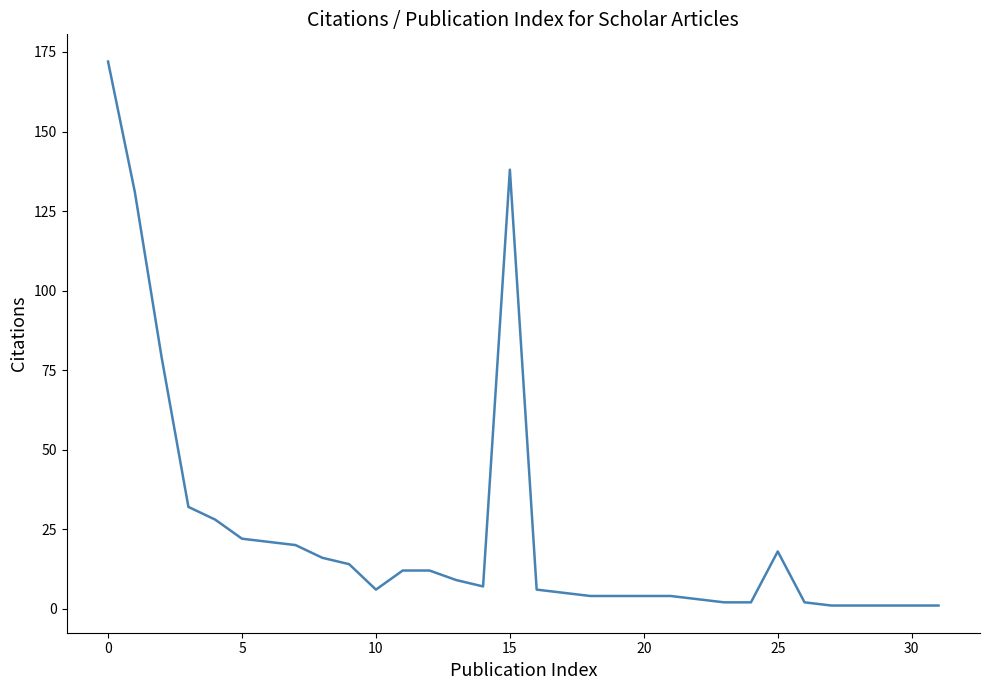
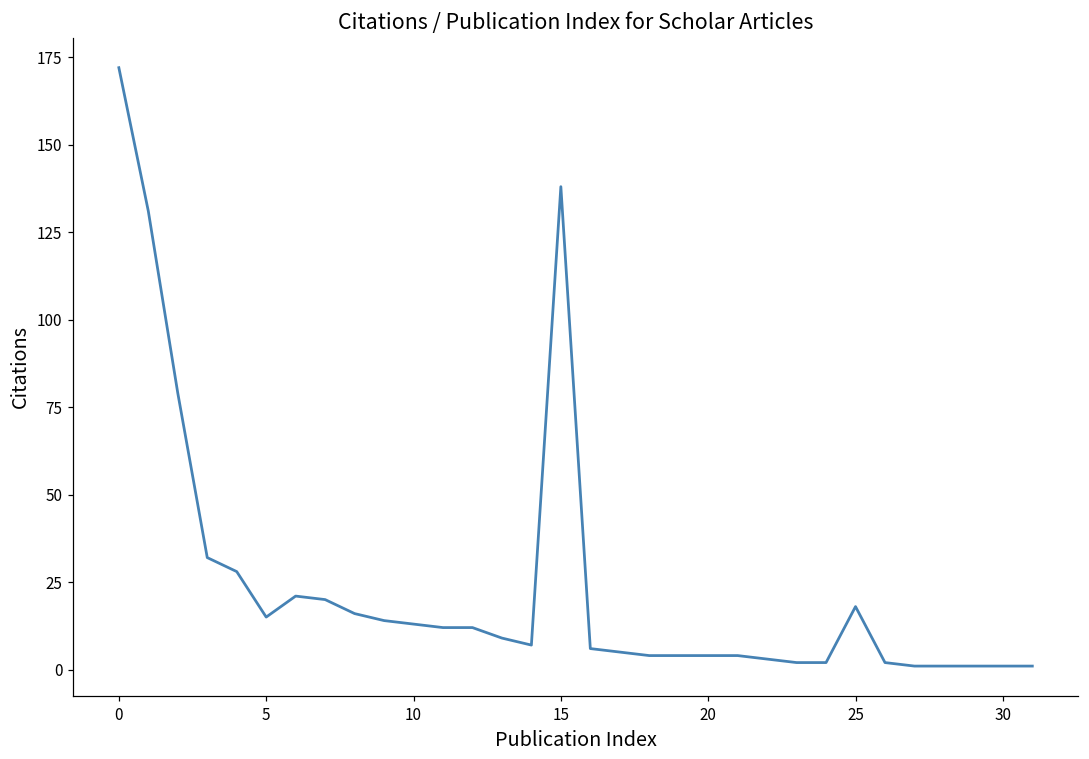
  {
    "0": 172,
-   "5": 22,
-   "10": 6,
+   "5": 15,
+   "10": 13,
    "15": 138,
    "20": 4,
    "25": 18,
    "30": 1
  }
